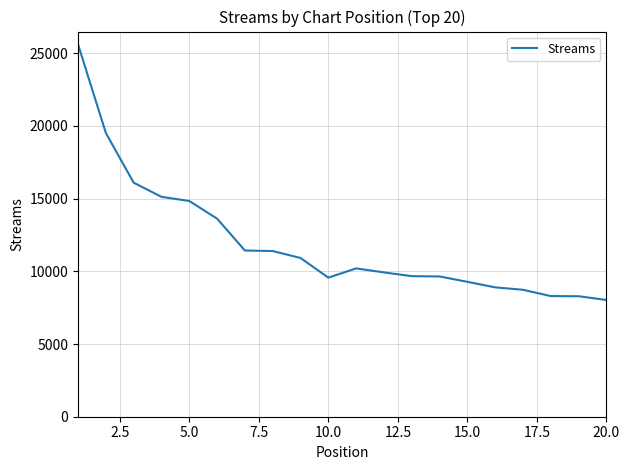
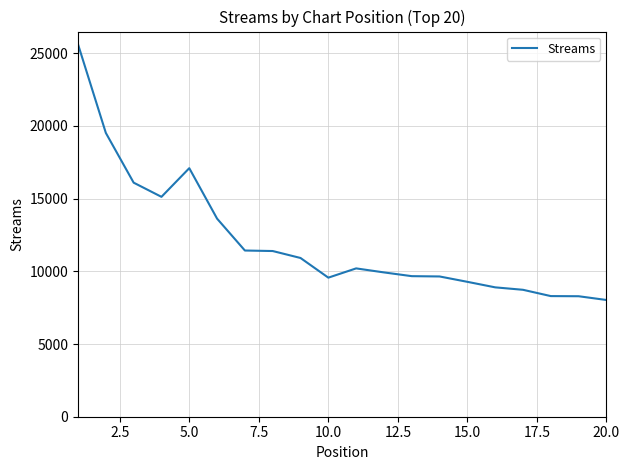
  {
-   "5.0": 14800,
+   "5.0": 17100,
    "10.0": 9600,
    "15.0": 9300,
    "20.0": 8000
  }
